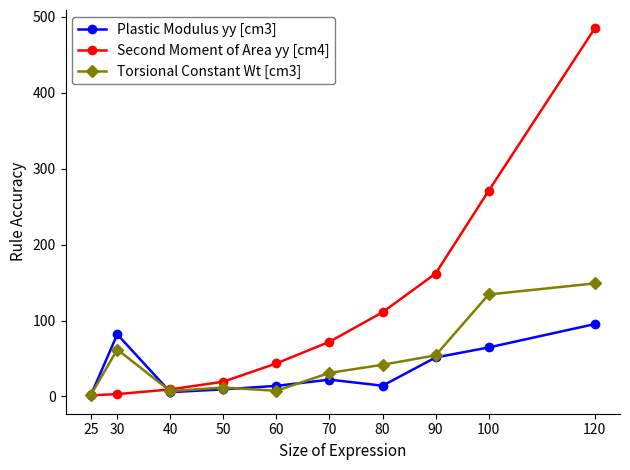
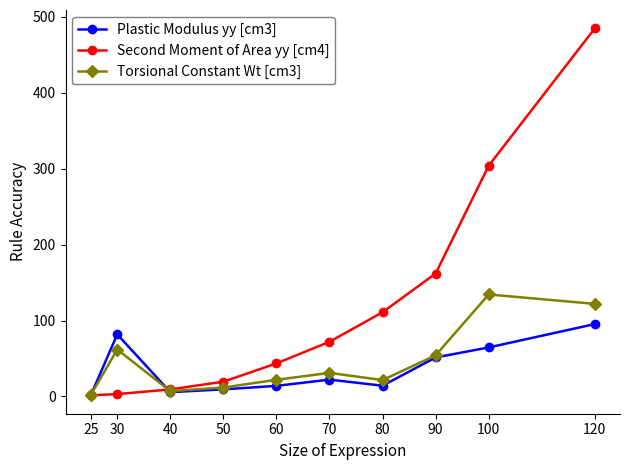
  {
    "Plastic Modulus yy [cm3]": {
      "30": 80,
      "60": 10,
      "70": 20,
      "80": 10,
      "100": 60,
      "120": 100
    },
    "Second Moment of Area yy [cm4]": {
      "30": 0,
      "50": 20,
      "60": 40,
      "70": 70,
      "80": 110,
      "90": 160,
-     "100": 270,
+     "100": 300,
      "120": 490
    },
    "Torsional Constant Wt [cm3]": {
      "30": 60,
-     "60": 10,
+     "60": 20,
      "70": 30,
-     "80": 40,
+     "80": 20,
      "100": 130,
-     "120": 150
+     "120": 120
    }
  }
